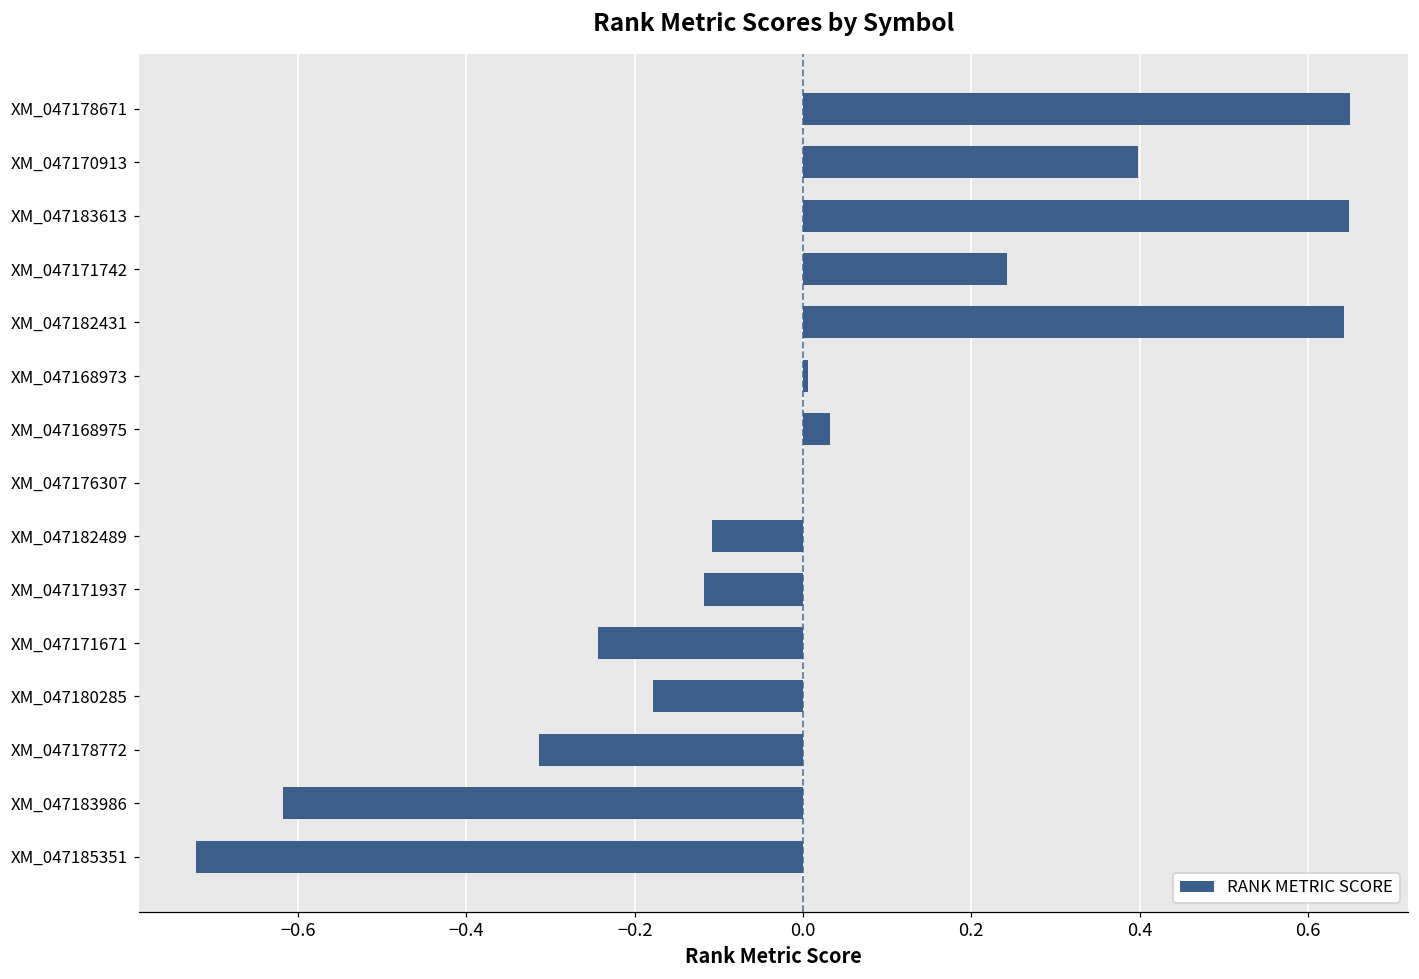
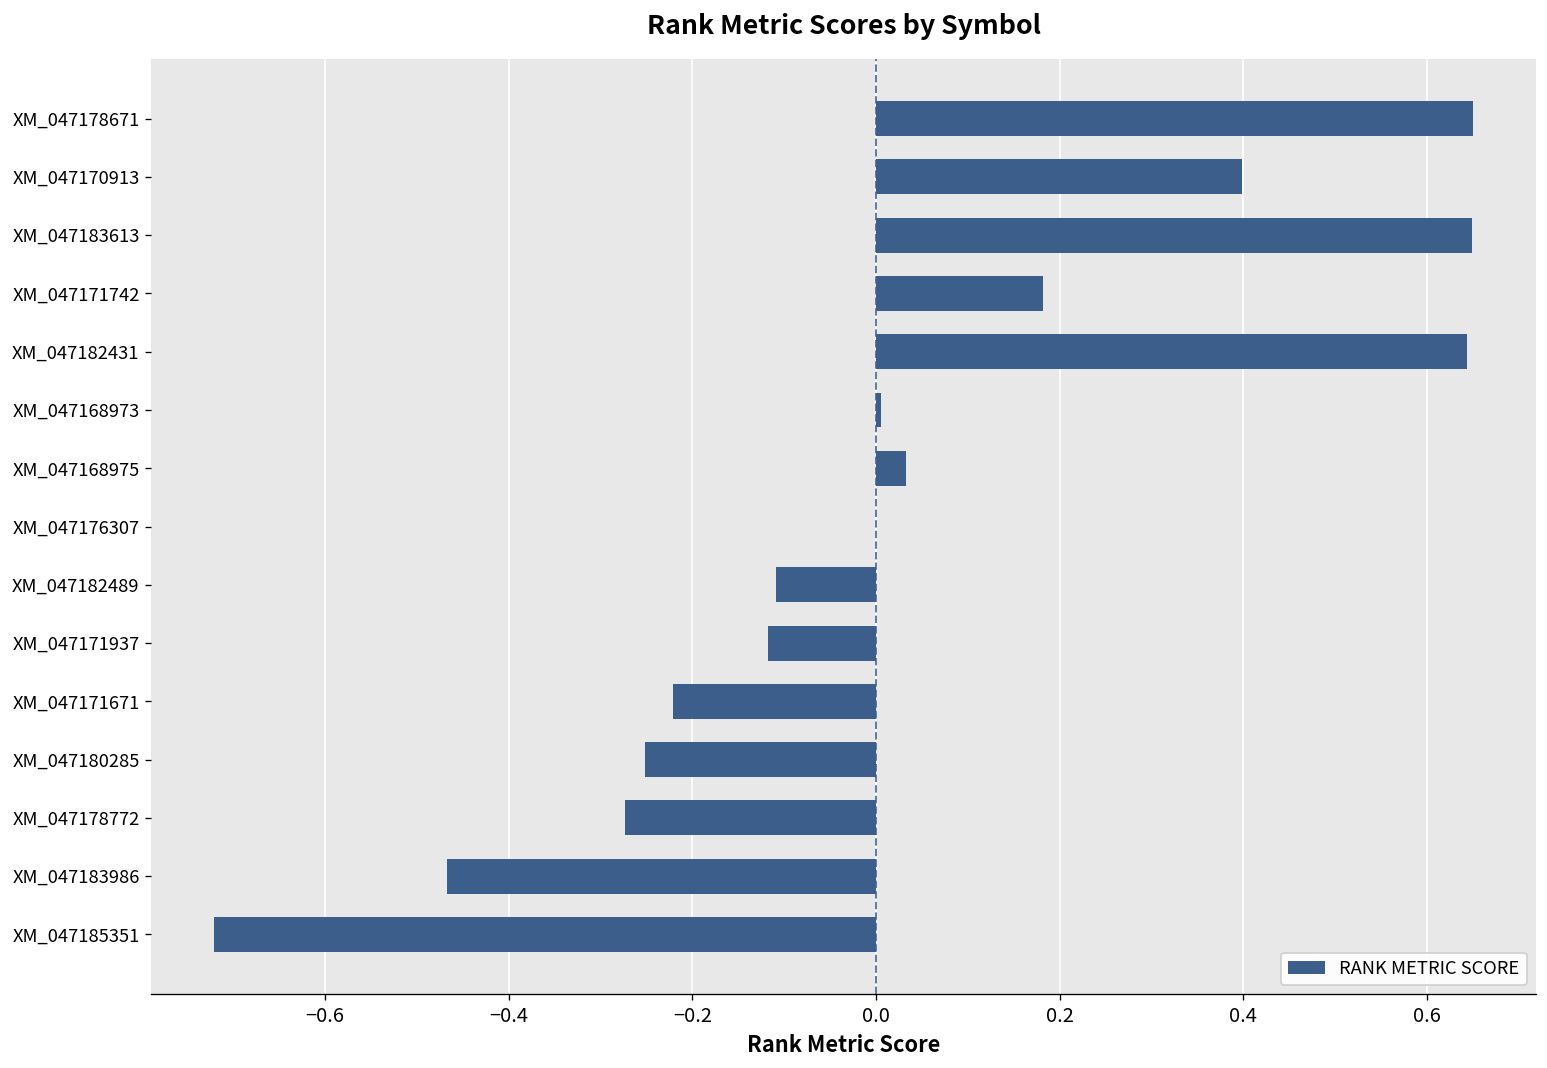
  {
    "XM_047178671": 0.65,
    "XM_047170913": 0.40,
    "XM_047183613": 0.65,
-   "XM_047171742": 0.24,
+   "XM_047171742": 0.18,
    "XM_047182431": 0.64,
    "XM_047168973": 0.01,
    "XM_047168975": 0.03,
    "XM_047176307": 0.00,
    "XM_047182489": -0.11,
    "XM_047171937": -0.12,
-   "XM_047171671": -0.24,
-   "XM_047180285": -0.18,
-   "XM_047178772": -0.31,
-   "XM_047183986": -0.62,
+   "XM_047171671": -0.22,
+   "XM_047180285": -0.25,
+   "XM_047178772": -0.27,
+   "XM_047183986": -0.47,
    "XM_047185351": -0.72
  }
